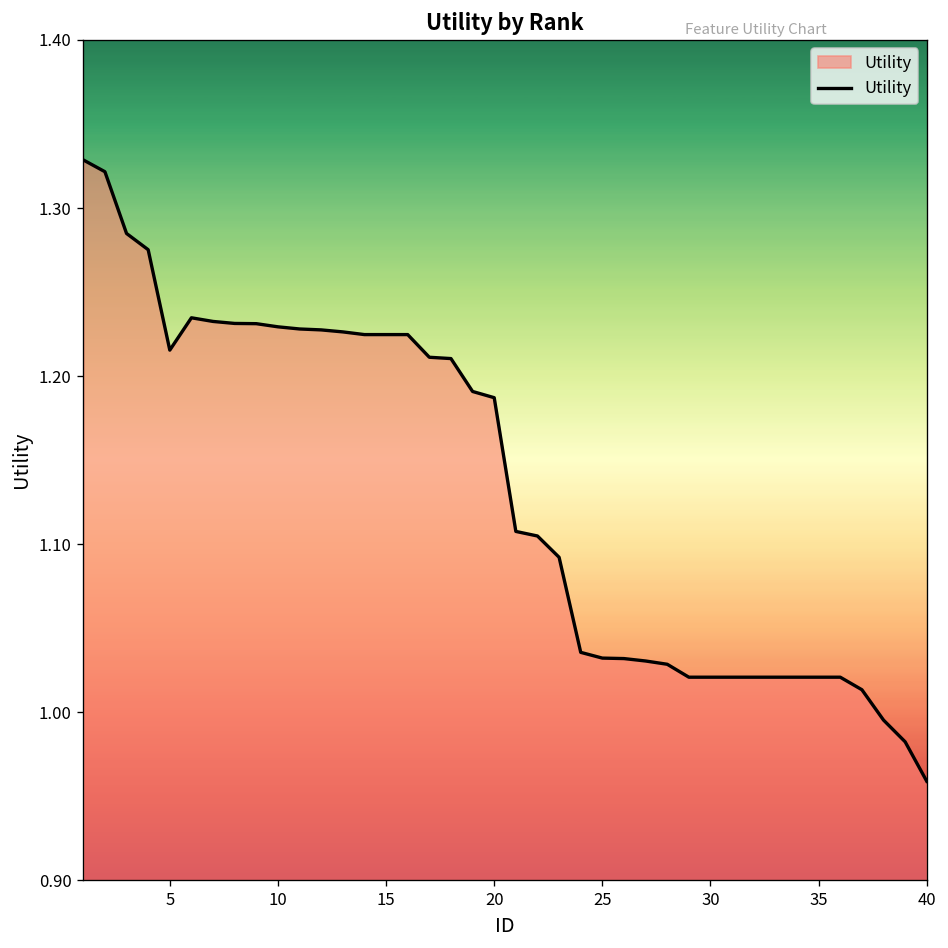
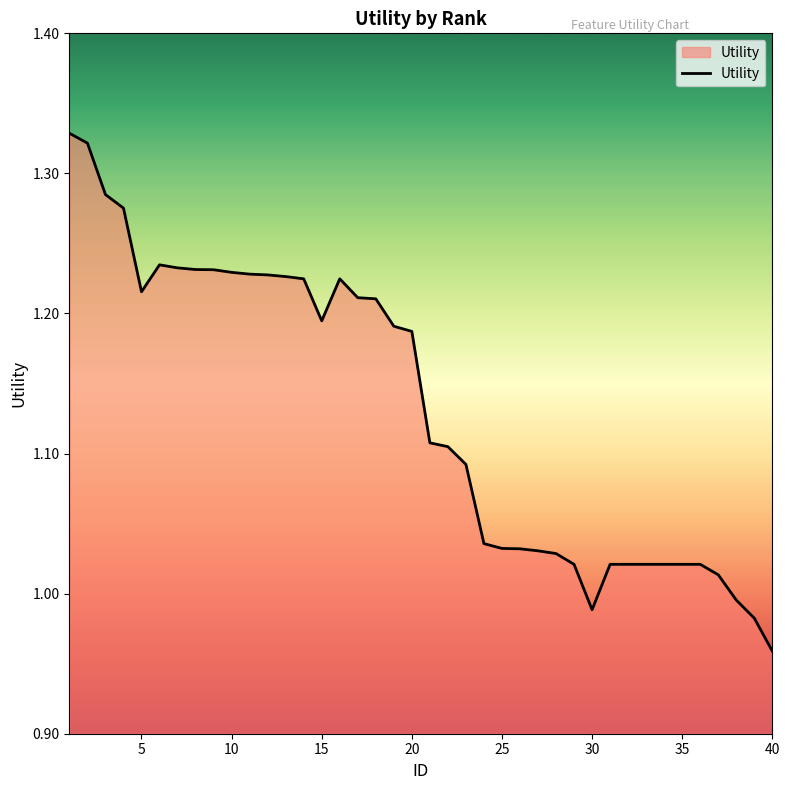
  {
    "5": 1.216,
    "10": 1.229,
-   "15": 1.225,
+   "15": 1.195,
    "20": 1.187,
    "25": 1.032,
-   "30": 1.021,
+   "30": 0.989,
    "35": 1.021,
    "40": 0.959
  }
